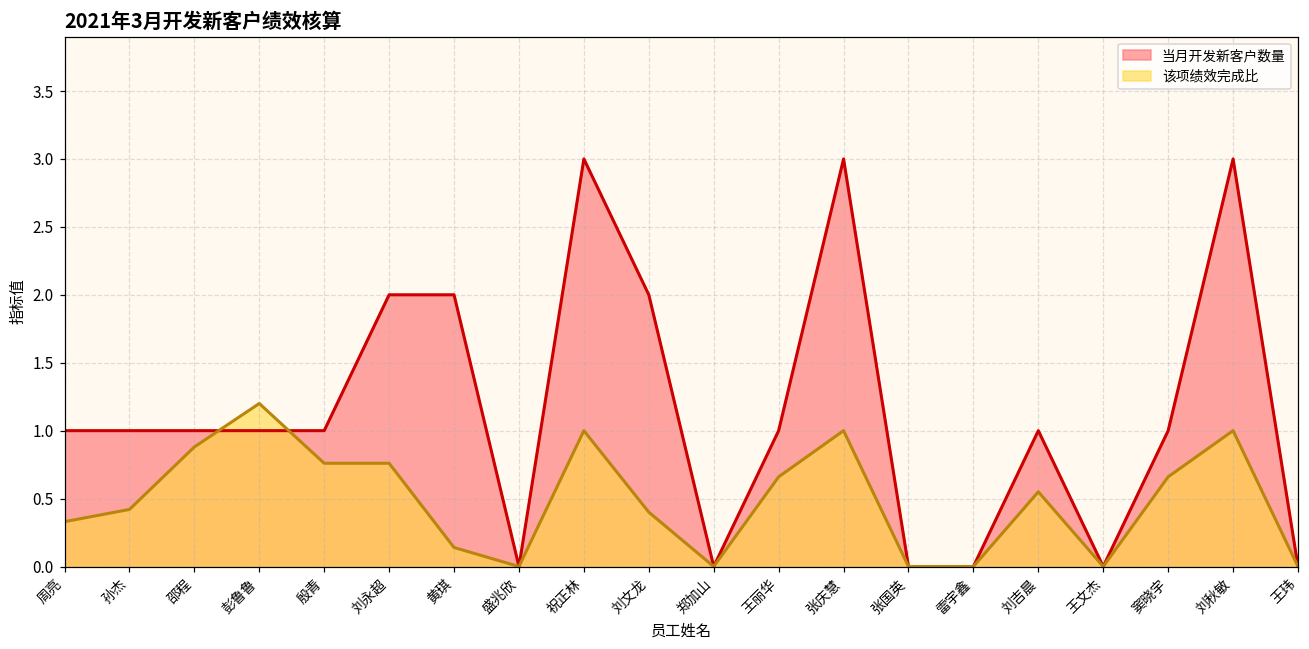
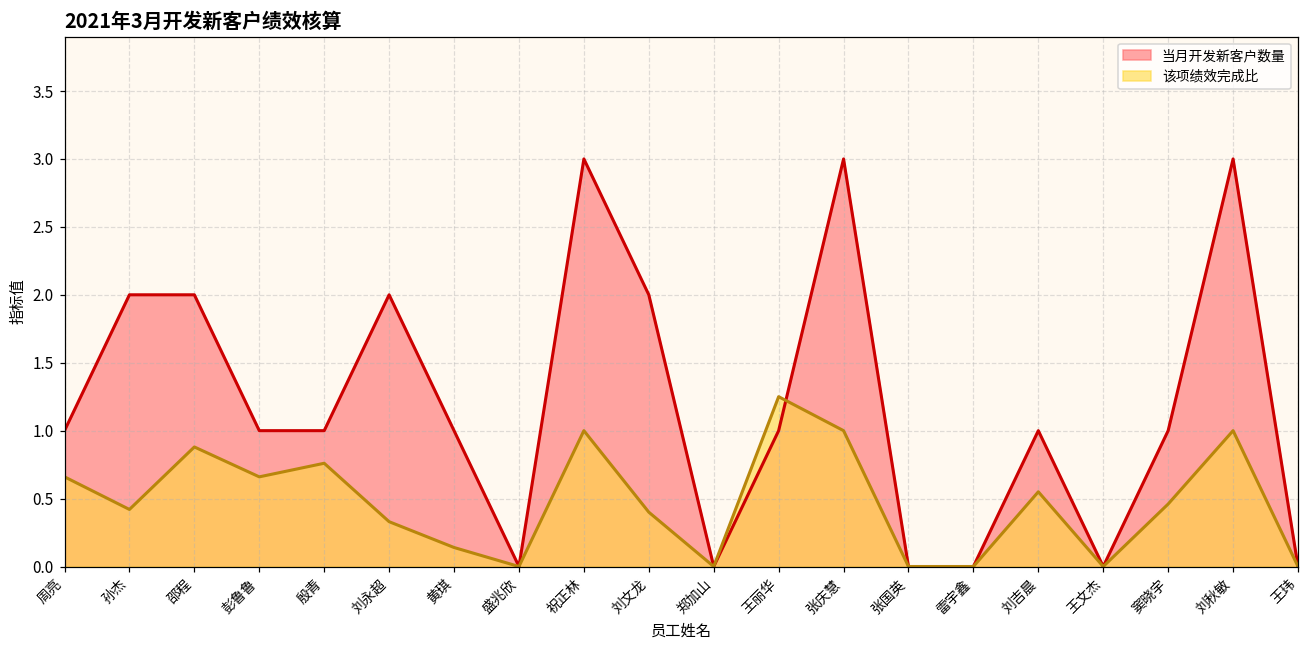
  {
    "当月开发新客户数量": {
      "周亮": 1,
-     "孙杰": 1,
-     "邵程": 1,
+     "孙杰": 2,
+     "邵程": 2,
      "彭鲁鲁": 1,
      "殷青": 1,
      "刘永超": 2,
-     "黄琪": 2,
+     "黄琪": 1,
      "祝正林": 3,
      "刘文龙": 2,
      "王丽华": 1,
      "张庆慧": 3,
      "刘吉晨": 1,
      "窦晓宇": 1,
      "刘秋敏": 3
    },
    "该项绩效完成比": {
-     "周亮": 0.33,
+     "周亮": 0.66,
      "孙杰": 0.42,
      "邵程": 0.88,
-     "彭鲁鲁": 1.20,
+     "彭鲁鲁": 0.66,
      "殷青": 0.76,
-     "刘永超": 0.76,
+     "刘永超": 0.33,
      "黄琪": 0.14,
      "祝正林": 1.00,
      "刘文龙": 0.40,
-     "王丽华": 0.66,
+     "王丽华": 1.25,
      "张庆慧": 1.00,
      "刘吉晨": 0.55,
-     "窦晓宇": 0.66,
+     "窦晓宇": 0.46,
      "刘秋敏": 1.00
    }
  }
